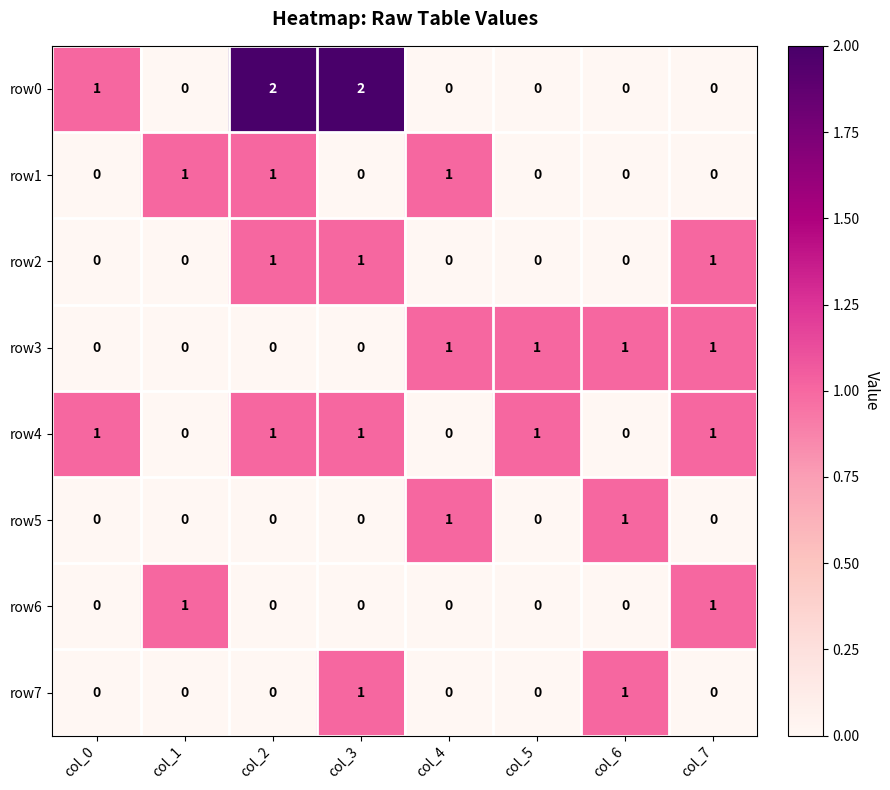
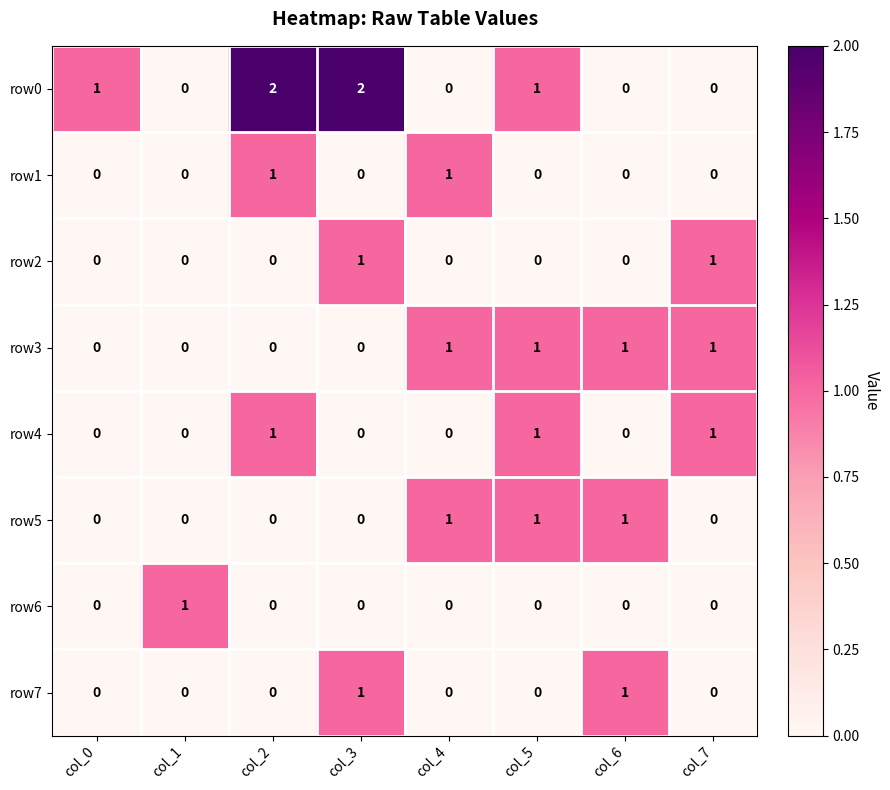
  {
    "row0": {
      "col_0": 1,
      "col_1": 0,
      "col_2": 2,
      "col_3": 2,
      "col_4": 0,
-     "col_5": 0,
+     "col_5": 1,
      "col_6": 0,
      "col_7": 0
    },
    "row1": {
      "col_0": 0,
-     "col_1": 1,
+     "col_1": 0,
      "col_2": 1,
      "col_3": 0,
      "col_4": 1,
      "col_5": 0,
      "col_6": 0,
      "col_7": 0
    },
    "row2": {
      "col_0": 0,
      "col_1": 0,
-     "col_2": 1,
+     "col_2": 0,
      "col_3": 1,
      "col_4": 0,
      "col_5": 0,
      "col_6": 0,
      "col_7": 1
    },
    "row3": {
      "col_0": 0,
      "col_1": 0,
      "col_2": 0,
      "col_3": 0,
      "col_4": 1,
      "col_5": 1,
      "col_6": 1,
      "col_7": 1
    },
    "row4": {
-     "col_0": 1,
+     "col_0": 0,
      "col_1": 0,
      "col_2": 1,
-     "col_3": 1,
+     "col_3": 0,
      "col_4": 0,
      "col_5": 1,
      "col_6": 0,
      "col_7": 1
    },
    "row5": {
      "col_0": 0,
      "col_1": 0,
      "col_2": 0,
      "col_3": 0,
      "col_4": 1,
-     "col_5": 0,
+     "col_5": 1,
      "col_6": 1,
      "col_7": 0
    },
    "row6": {
      "col_0": 0,
      "col_1": 1,
      "col_2": 0,
      "col_3": 0,
      "col_4": 0,
      "col_5": 0,
      "col_6": 0,
-     "col_7": 1
+     "col_7": 0
    },
    "row7": {
      "col_0": 0,
      "col_1": 0,
      "col_2": 0,
      "col_3": 1,
      "col_4": 0,
      "col_5": 0,
      "col_6": 1,
      "col_7": 0
    }
  }
